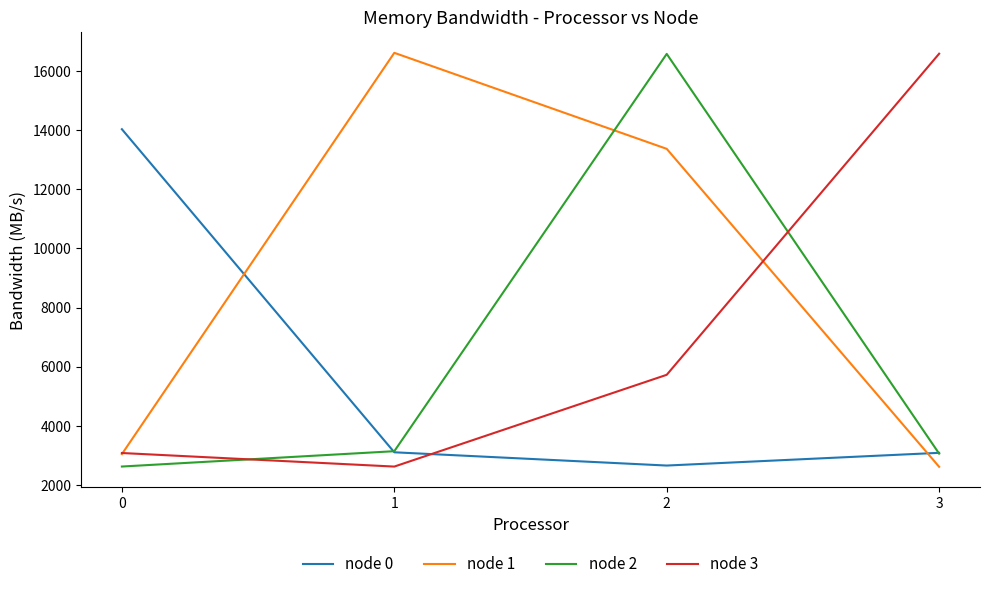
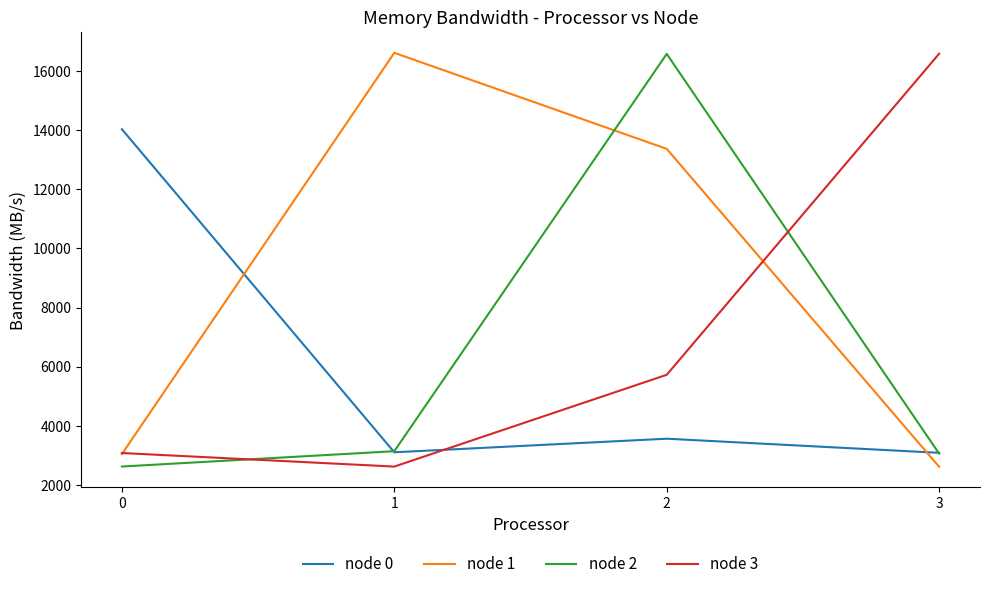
  {
    "node 0": {
      "0": 14000,
-     "2": 2700
+     "2": 3600
    },
    "node 1": {
      "1": 16600,
      "2": 13400,
      "3": 2600
    },
    "node 2": {
      "0": 2600,
      "2": 16600
    },
    "node 3": {
      "1": 2600,
      "2": 5700,
      "3": 16600
    }
  }
